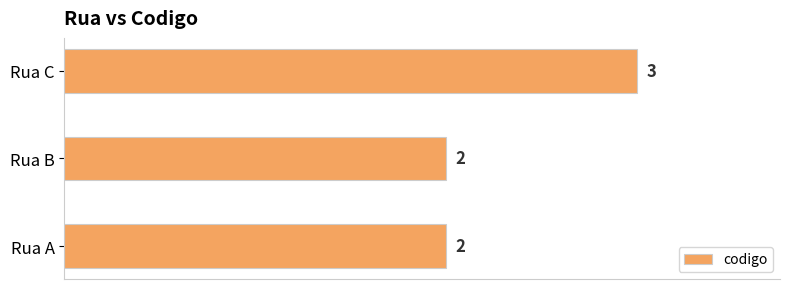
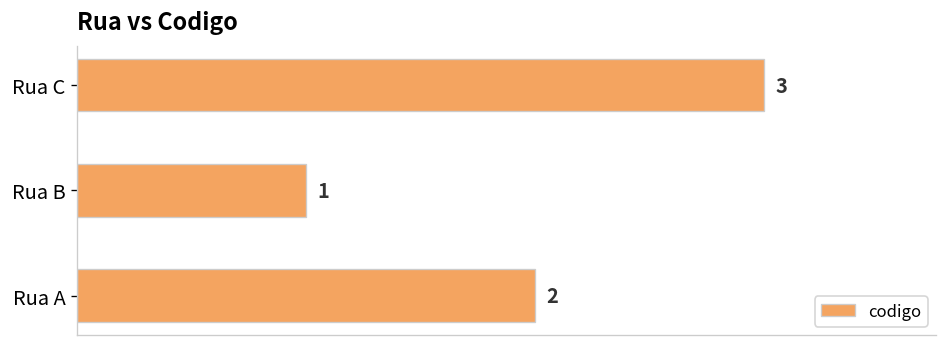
  {
    "Rua C": 3,
-   "Rua B": 2,
+   "Rua B": 1,
    "Rua A": 2
  }
